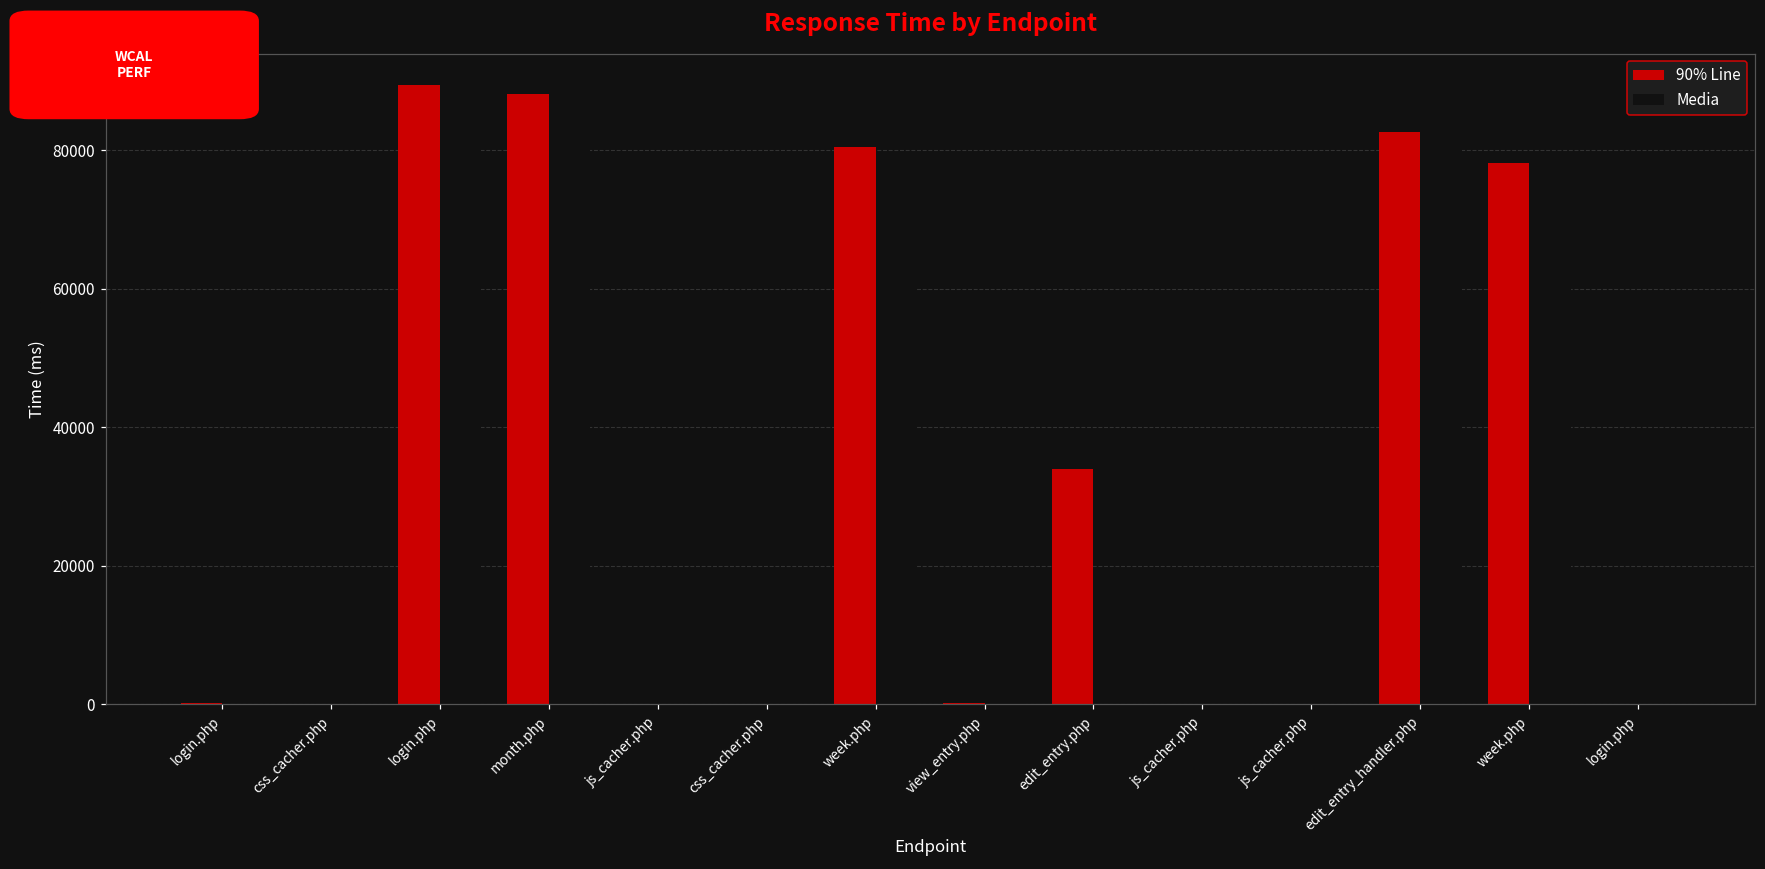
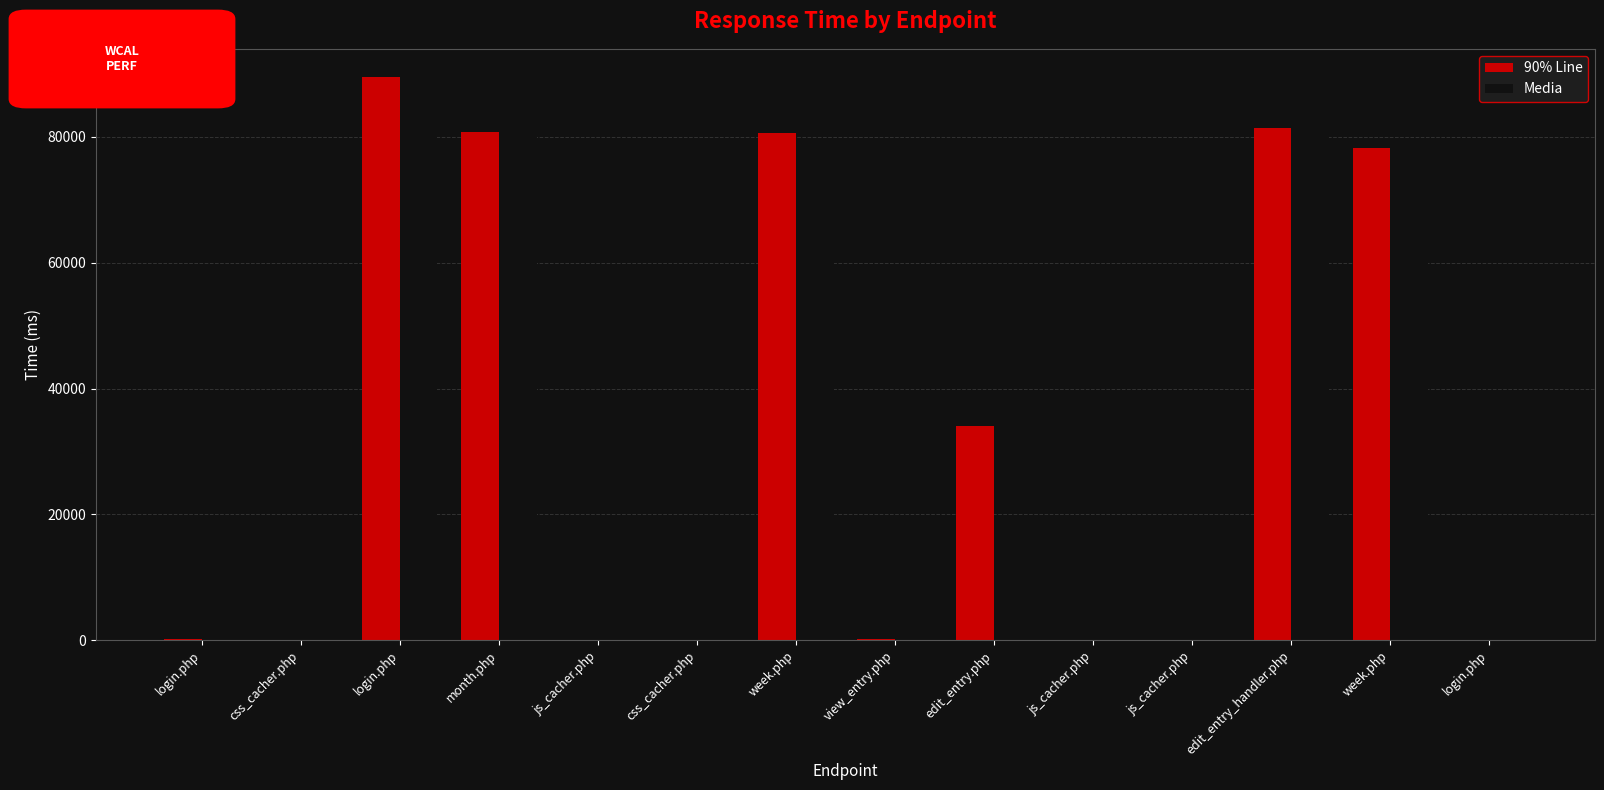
  {
    "90% Line": {
-     "month.php": 88000,
+     "month.php": 81000,
      "edit_entry.php": 34000,
-     "edit_entry_handler.php": 83000
+     "edit_entry_handler.php": 81000
    },
    "Media": {
      "month.php": 84000,
      "edit_entry_handler.php": 83000
    }
  }
